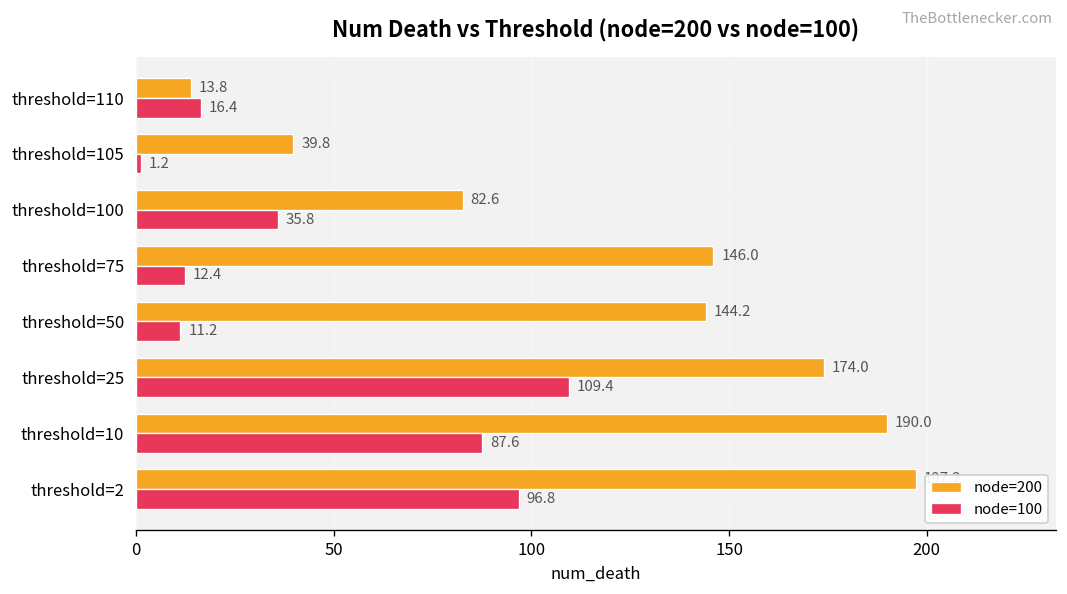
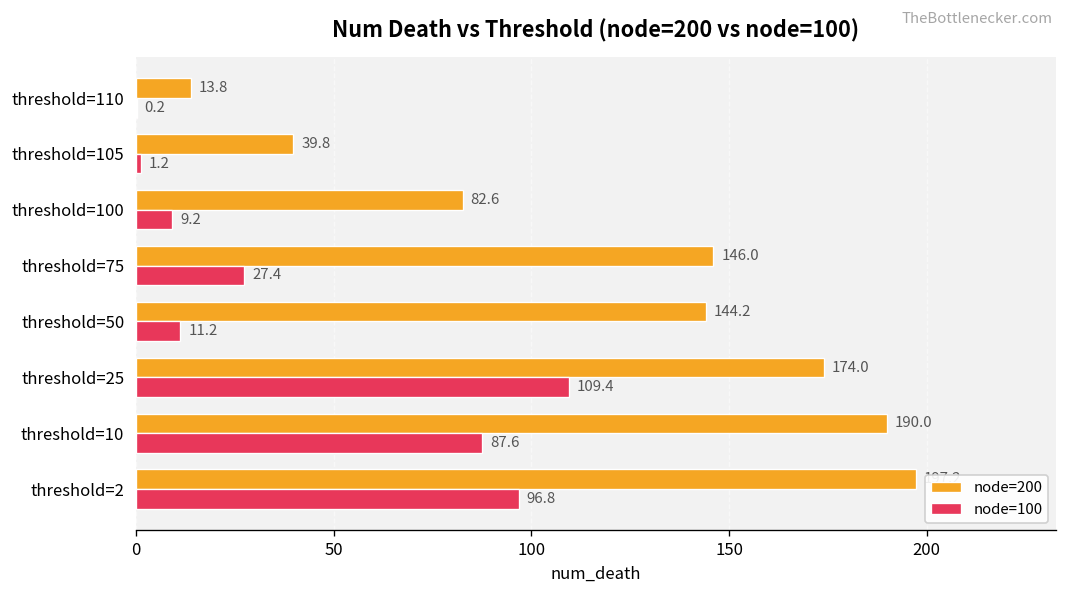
  {
    "node=200": {
      "threshold=110": 13.8,
      "threshold=105": 39.8,
      "threshold=100": 82.6,
      "threshold=75": 146.0,
      "threshold=50": 144.2,
      "threshold=25": 174.0,
      "threshold=10": 190.0
    },
    "node=100": {
-     "threshold=110": 16.4,
+     "threshold=110": 0.2,
      "threshold=105": 1.2,
-     "threshold=100": 35.8,
-     "threshold=75": 12.4,
+     "threshold=100": 9.2,
+     "threshold=75": 27.4,
      "threshold=50": 11.2,
      "threshold=25": 109.4,
      "threshold=10": 87.6,
      "threshold=2": 96.8
    }
  }
